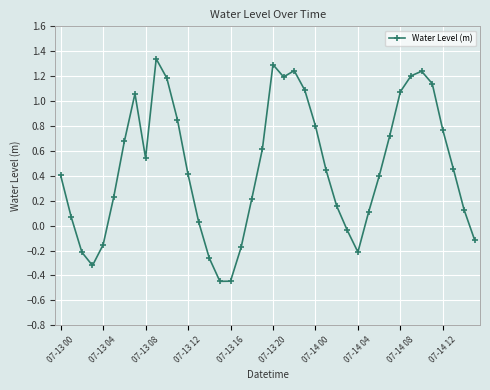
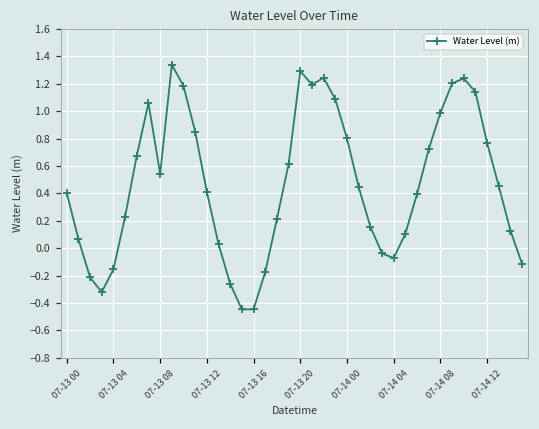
  {
    "07-13 00": 0.40,
    "07-13 04": -0.15,
    "07-13 08": 0.54,
    "07-13 12": 0.41,
    "07-13 16": -0.45,
    "07-13 20": 1.29,
    "07-14 00": 0.80,
-   "07-14 04": -0.21,
-   "07-14 08": 1.08,
+   "07-14 04": -0.07,
+   "07-14 08": 0.99,
    "07-14 12": 0.77
  }
